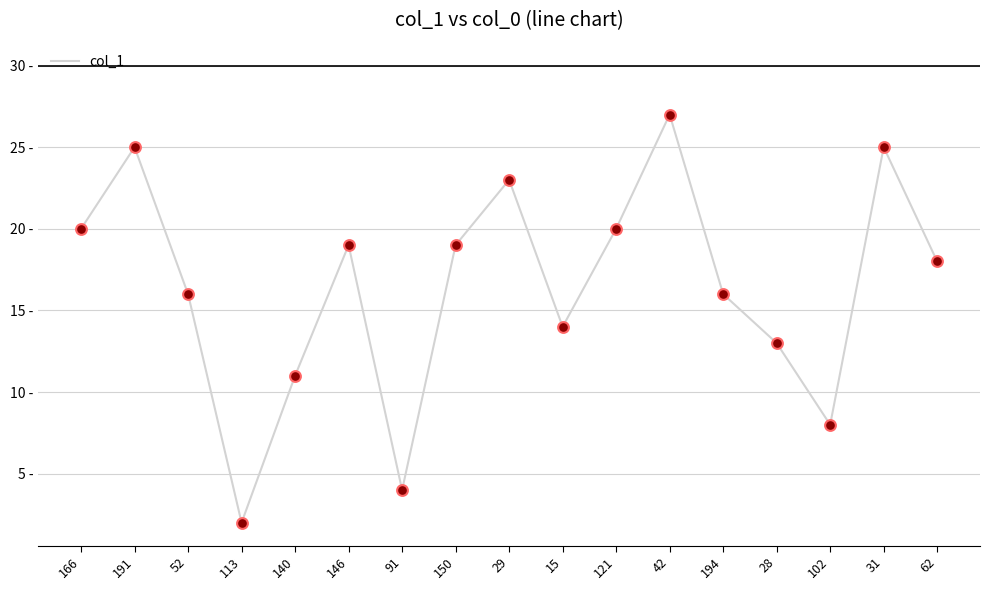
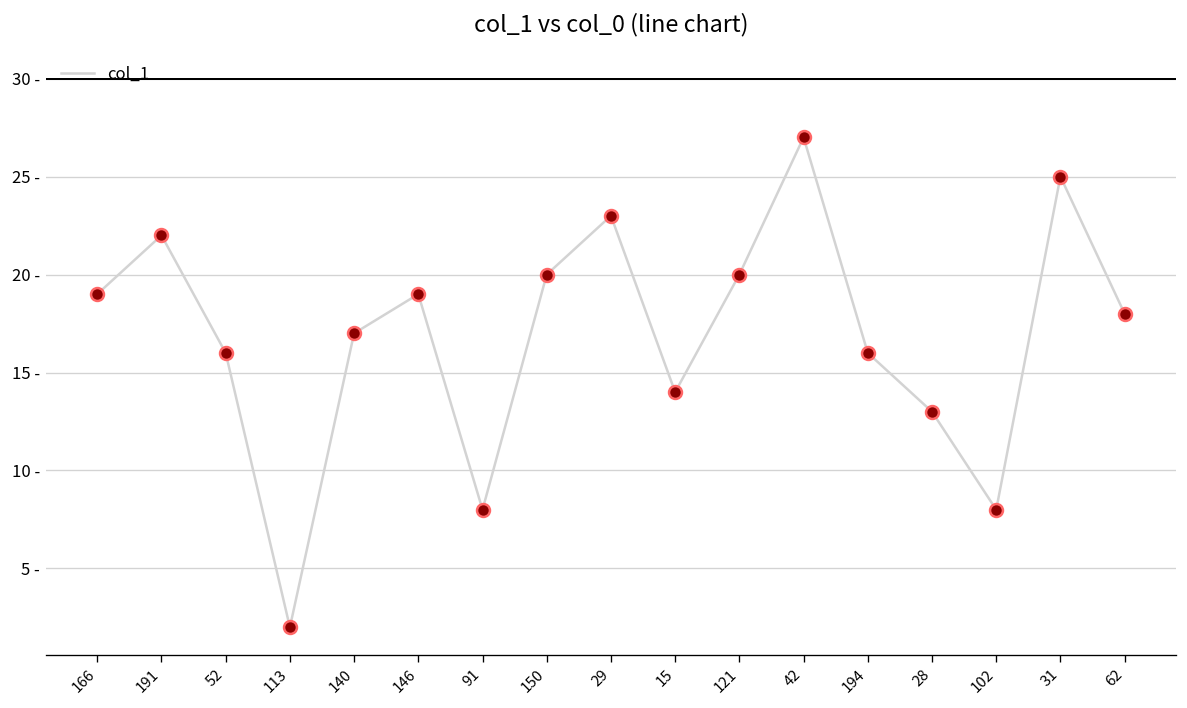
  {
-   "166": "20 -",
-   "191": "25 -",
+   "166": "19 -",
+   "191": "22 -",
    "52": "16 -",
    "113": "2 -",
-   "140": "11 -",
+   "140": "17 -",
    "146": "19 -",
-   "91": "4 -",
-   "150": "19 -",
+   "91": "8 -",
+   "150": "20 -",
    "29": "23 -",
    "15": "14 -",
    "121": "20 -",
    "42": "27 -",
    "194": "16 -",
    "28": "13 -",
    "102": "8 -",
    "31": "25 -",
    "62": "18 -"
  }
